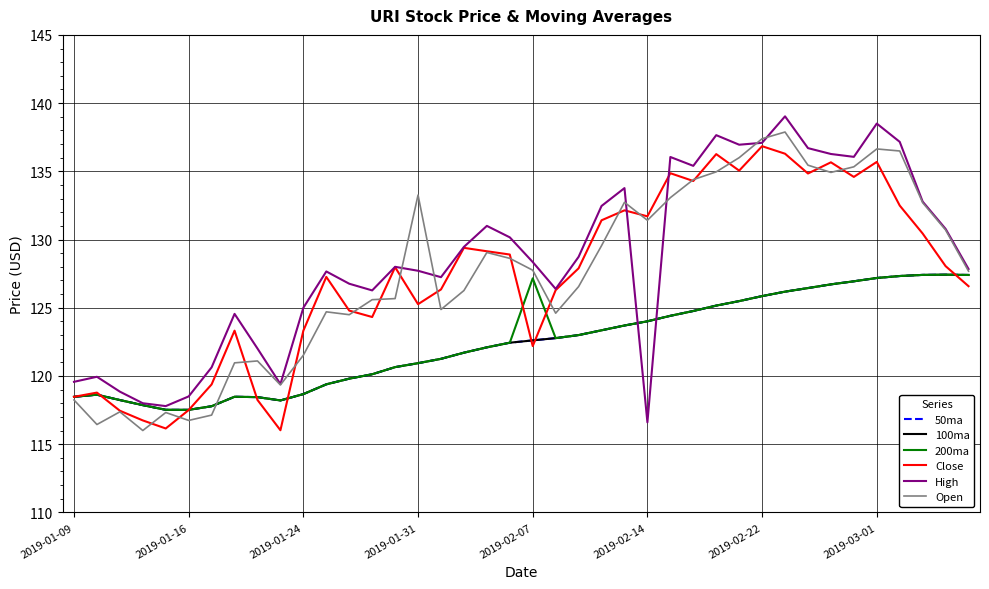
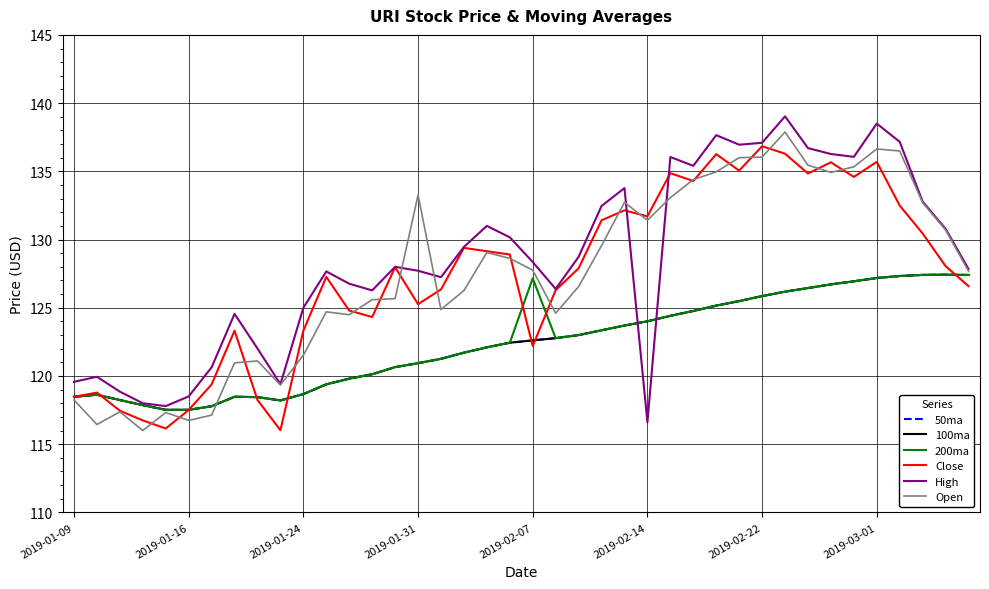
  {
    "100ma": {
      "2019-02-07": 122.6
    },
    "200ma": {
      "2019-02-07": 127.2
    },
    "Close": {
      "2019-01-24": 123.3,
      "2019-01-31": 125.3,
      "2019-02-07": 122.2,
      "2019-02-14": 131.7,
      "2019-02-22": 136.8,
      "2019-03-01": 135.7
    },
    "High": {
      "2019-01-09": 119.6,
      "2019-01-16": 118.5,
      "2019-01-24": 125.0,
      "2019-01-31": 127.7,
      "2019-02-07": 128.4,
      "2019-02-14": 116.6,
      "2019-02-22": 137.1,
      "2019-03-01": 138.5
    },
    "Open": {
      "2019-01-09": 118.2,
      "2019-01-16": 116.7,
      "2019-01-24": 121.5,
      "2019-01-31": 133.3,
      "2019-02-07": 127.8,
      "2019-02-14": 131.4,
-     "2019-02-22": 137.4,
+     "2019-02-22": 136.0,
      "2019-03-01": 136.6
    }
  }
